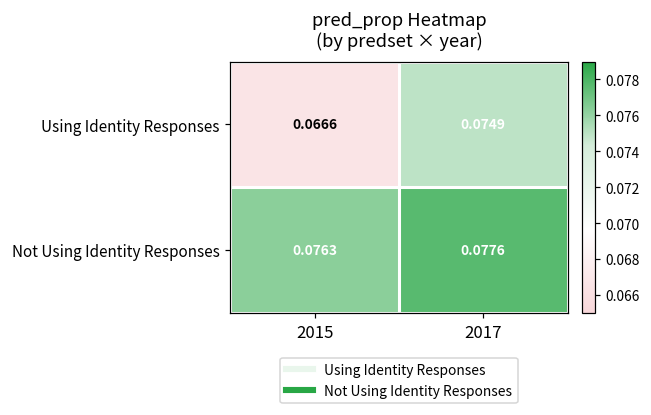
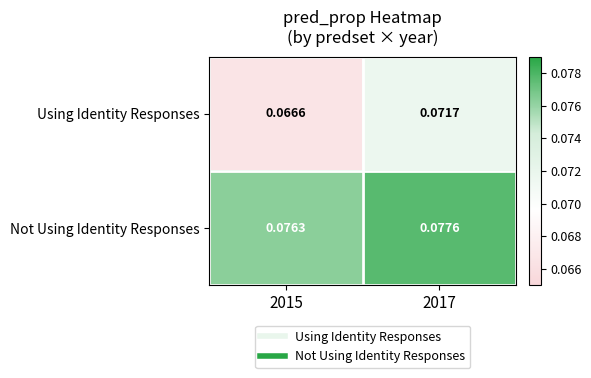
  {
    "Using Identity Responses": {
      "2015": 0.0666,
-     "2017": 0.0749
+     "2017": 0.0717
    },
    "Not Using Identity Responses": {
      "2015": 0.0763,
      "2017": 0.0776
    }
  }
